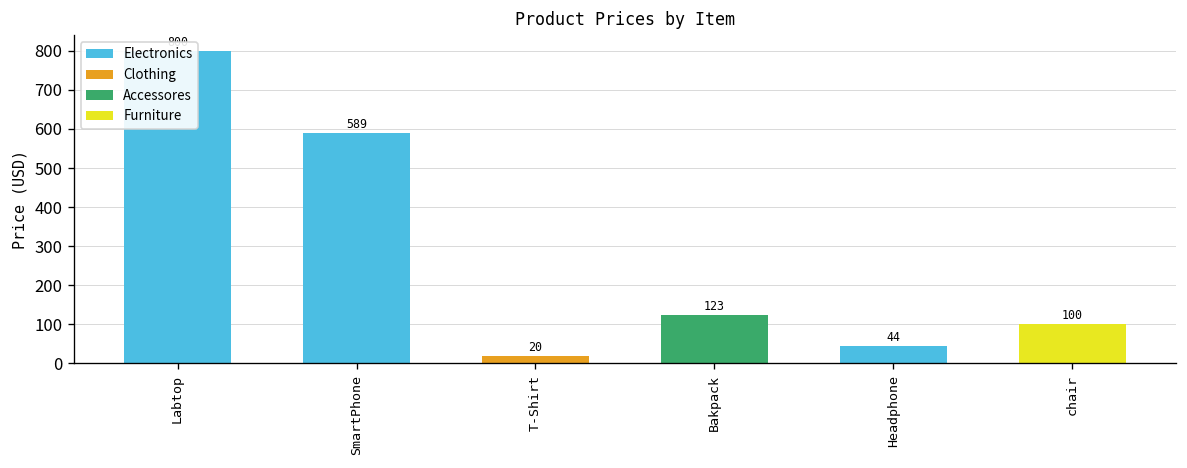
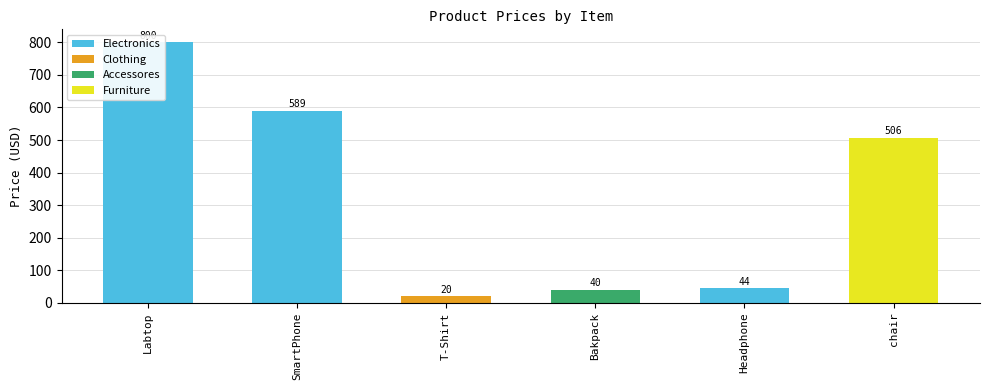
  {
    "SmartPhone": 589,
    "T-Shirt": 20,
-   "Bakpack": 123,
+   "Bakpack": 40,
    "Headphone": 44,
-   "chair": 100
+   "chair": 506
  }
